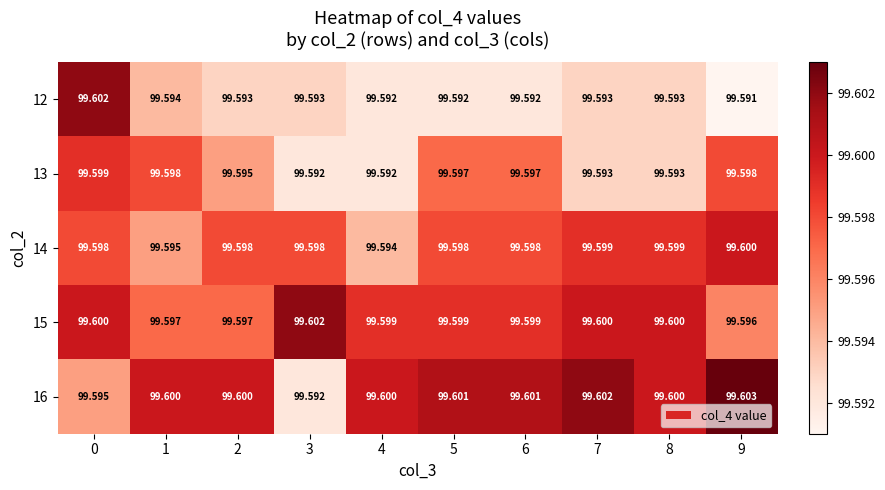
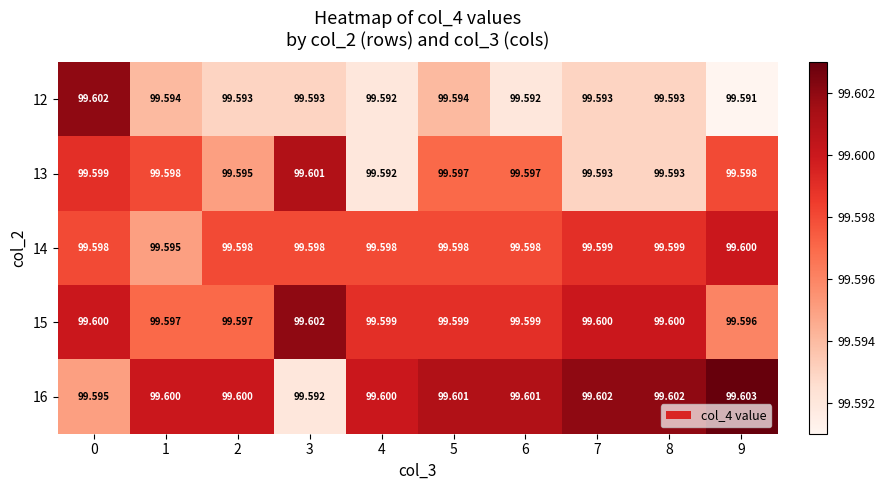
  {
    "12": {
      "0": 99.602,
      "1": 99.594,
      "2": 99.593,
      "3": 99.593,
      "4": 99.592,
-     "5": 99.592,
+     "5": 99.594,
      "6": 99.592,
      "7": 99.593,
      "8": 99.593,
      "9": 99.591
    },
    "13": {
      "0": 99.599,
      "1": 99.598,
      "2": 99.595,
-     "3": 99.592,
+     "3": 99.601,
      "4": 99.592,
      "5": 99.597,
      "6": 99.597,
      "7": 99.593,
      "8": 99.593,
      "9": 99.598
    },
    "14": {
      "0": 99.598,
      "1": 99.595,
      "2": 99.598,
      "3": 99.598,
-     "4": 99.594,
+     "4": 99.598,
      "5": 99.598,
      "6": 99.598,
      "7": 99.599,
      "8": 99.599,
      "9": 99.600
    },
    "15": {
      "0": 99.600,
      "1": 99.597,
      "2": 99.597,
      "3": 99.602,
      "4": 99.599,
      "5": 99.599,
      "6": 99.599,
      "7": 99.600,
      "8": 99.600,
      "9": 99.596
    },
    "16": {
      "0": 99.595,
      "1": 99.600,
      "2": 99.600,
      "3": 99.592,
      "4": 99.600,
      "5": 99.601,
      "6": 99.601,
      "7": 99.602,
-     "8": 99.600,
+     "8": 99.602,
      "9": 99.603
    }
  }
